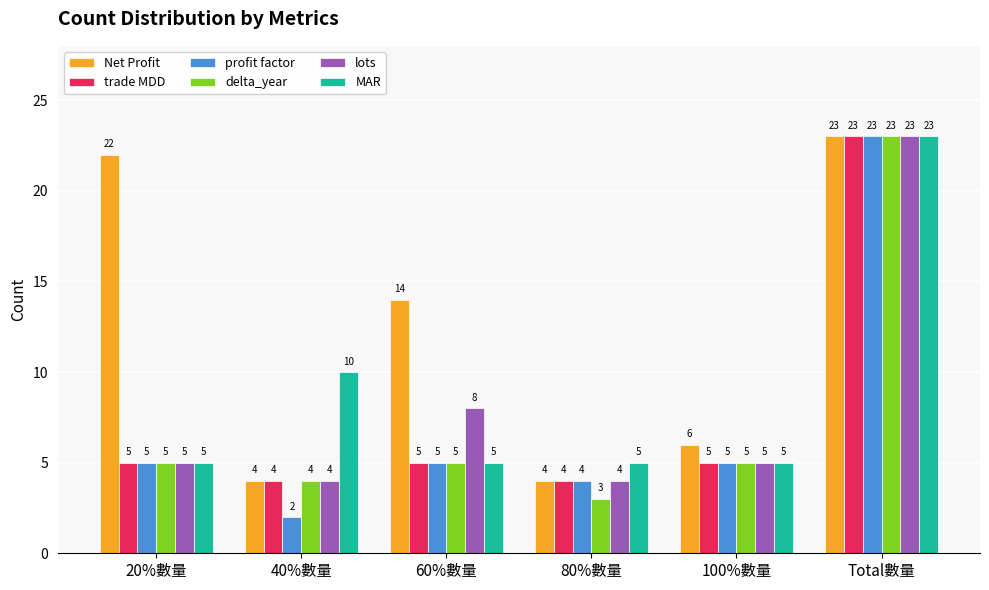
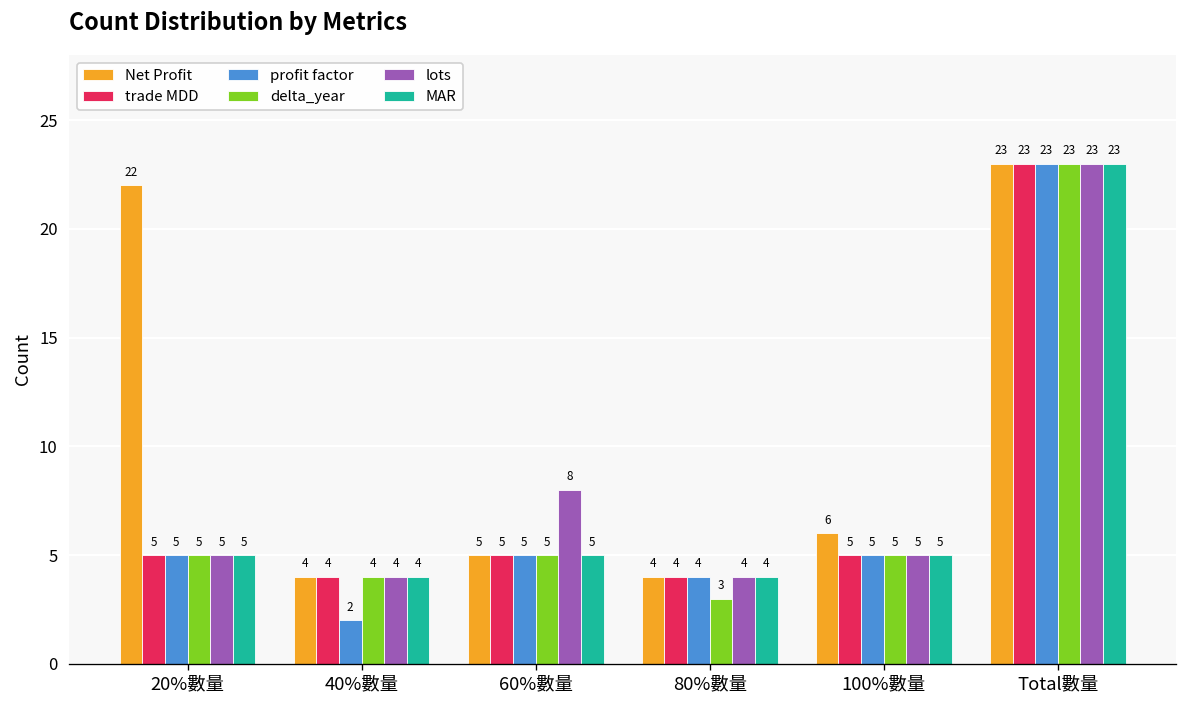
  {
    "Net Profit": {
      "20%數量": 22,
      "40%數量": 4,
-     "60%數量": 14,
+     "60%數量": 5,
      "80%數量": 4,
      "100%數量": 6,
      "Total數量": 23
    },
    "trade MDD": {
      "20%數量": 5,
      "40%數量": 4,
      "60%數量": 5,
      "80%數量": 4,
      "100%數量": 5,
      "Total數量": 23
    },
    "profit factor": {
      "20%數量": 5,
      "40%數量": 2,
      "60%數量": 5,
      "80%數量": 4,
      "100%數量": 5,
      "Total數量": 23
    },
    "delta_year": {
      "20%數量": 5,
      "40%數量": 4,
      "60%數量": 5,
      "80%數量": 3,
      "100%數量": 5,
      "Total數量": 23
    },
    "lots": {
      "20%數量": 5,
      "40%數量": 4,
      "60%數量": 8,
      "80%數量": 4,
      "100%數量": 5,
      "Total數量": 23
    },
    "MAR": {
      "20%數量": 5,
-     "40%數量": 10,
+     "40%數量": 4,
      "60%數量": 5,
-     "80%數量": 5,
+     "80%數量": 4,
      "100%數量": 5,
      "Total數量": 23
    }
  }
